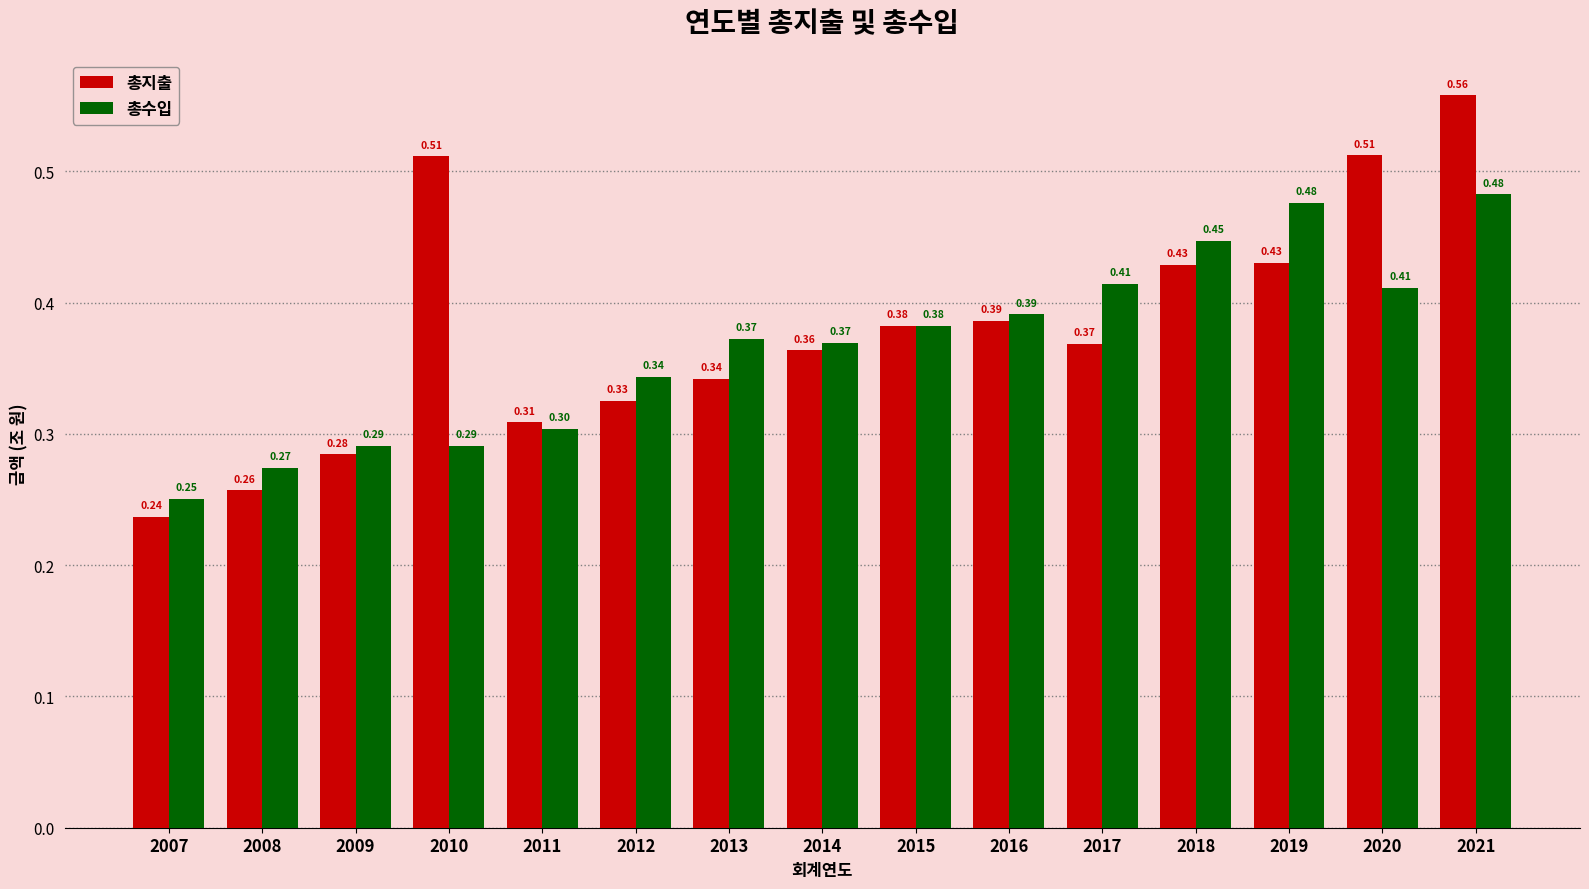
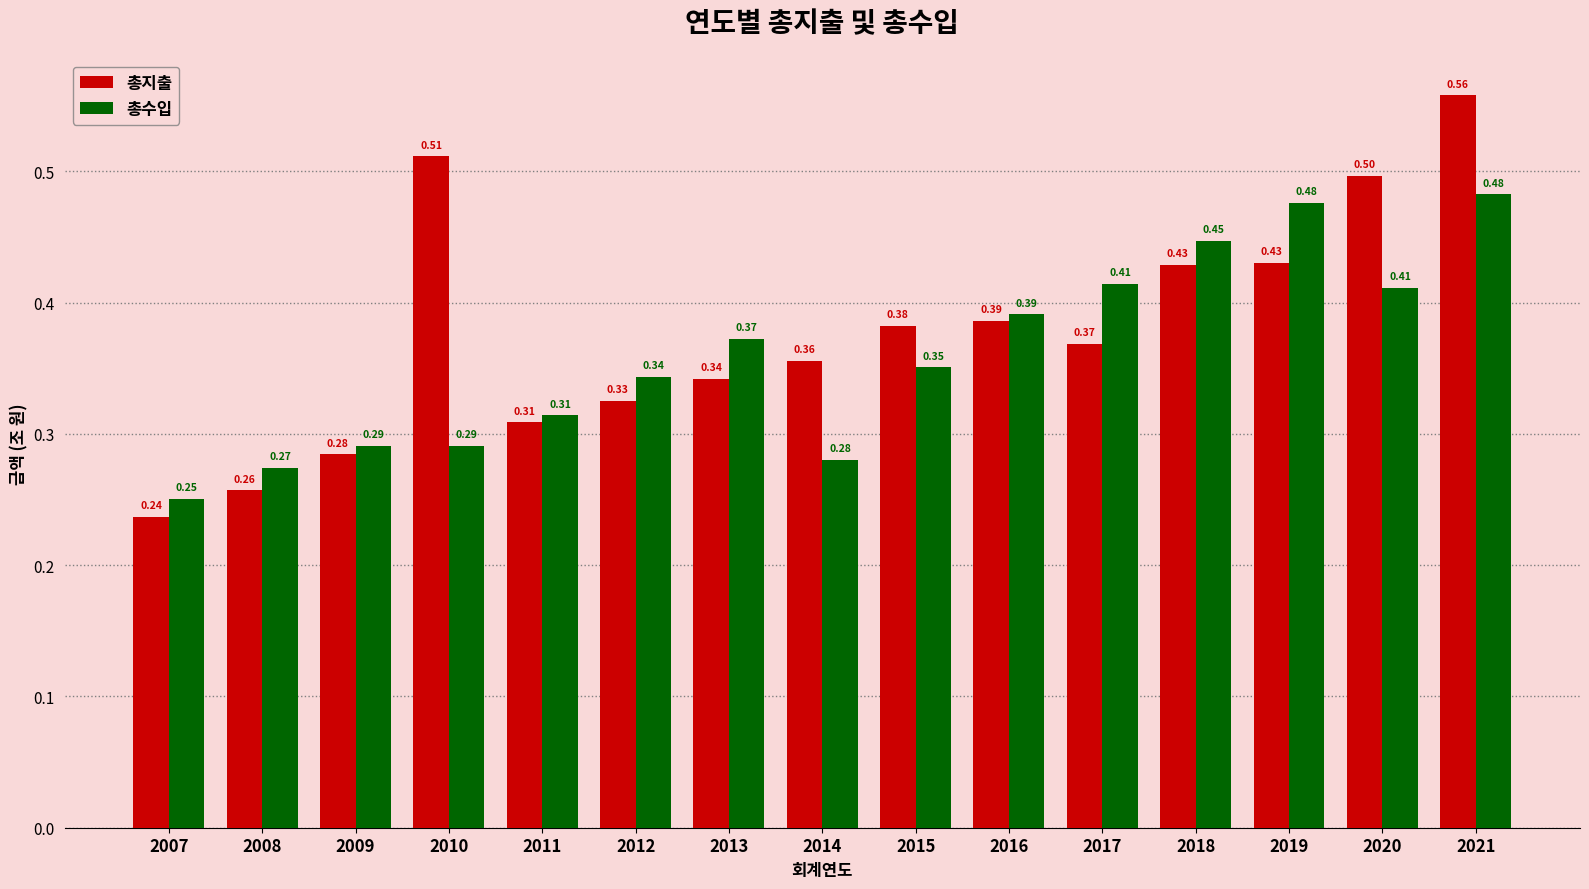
  {
    "총지출": {
      "2007": 0.24,
      "2008": 0.26,
      "2009": 0.28,
      "2010": 0.51,
      "2011": 0.31,
      "2012": 0.33,
      "2013": 0.34,
-     "2014": 0.364,
+     "2014": 0.356,
      "2015": 0.38,
      "2016": 0.39,
      "2017": 0.37,
      "2018": 0.43,
      "2019": 0.43,
-     "2020": 0.51,
+     "2020": 0.50,
      "2021": 0.56
    },
    "총수입": {
      "2007": 0.25,
      "2008": 0.27,
      "2009": 0.29,
      "2010": 0.29,
-     "2011": 0.30,
+     "2011": 0.31,
      "2012": 0.34,
      "2013": 0.37,
-     "2014": 0.37,
-     "2015": 0.38,
+     "2014": 0.28,
+     "2015": 0.35,
      "2016": 0.39,
      "2017": 0.41,
      "2018": 0.45,
      "2019": 0.48,
      "2020": 0.41,
      "2021": 0.48
    }
  }
